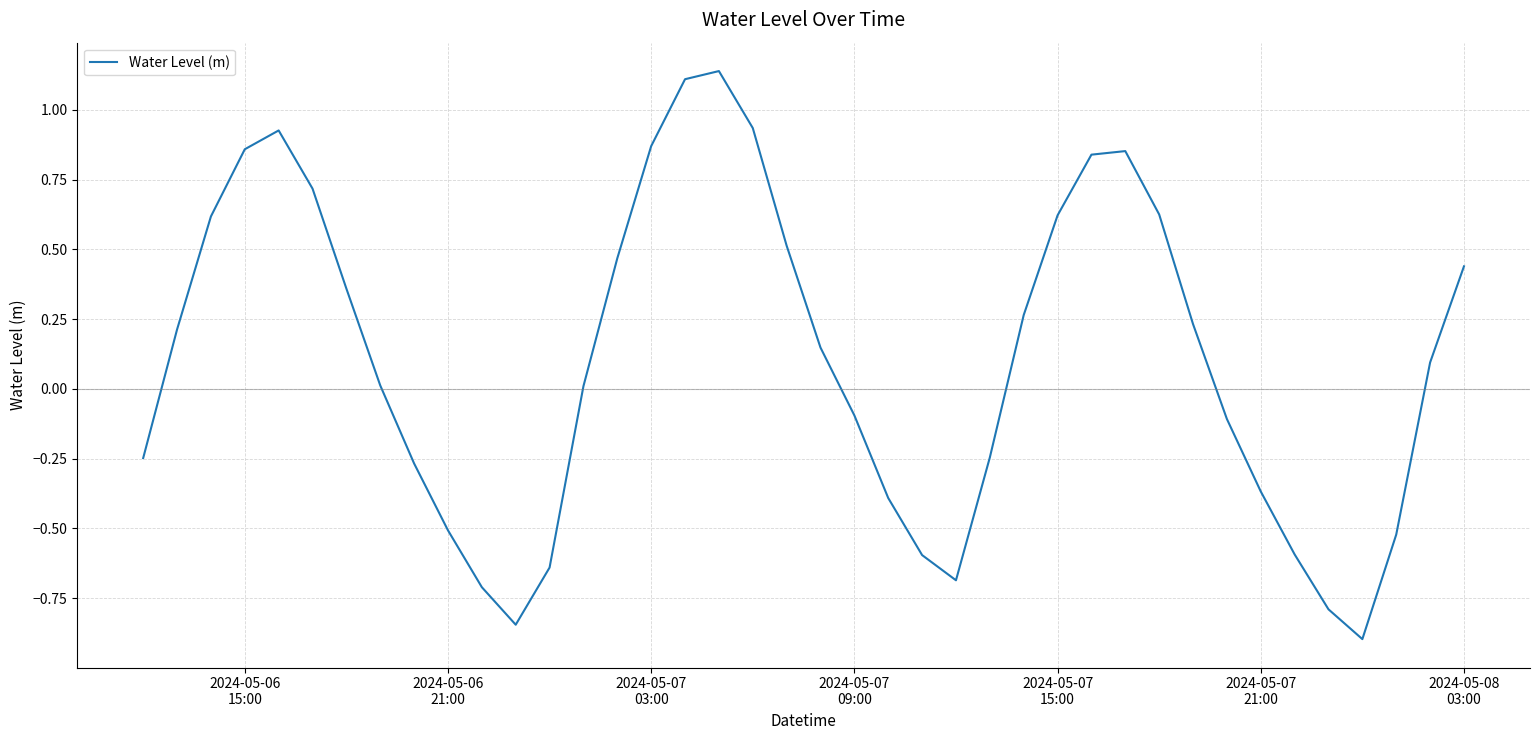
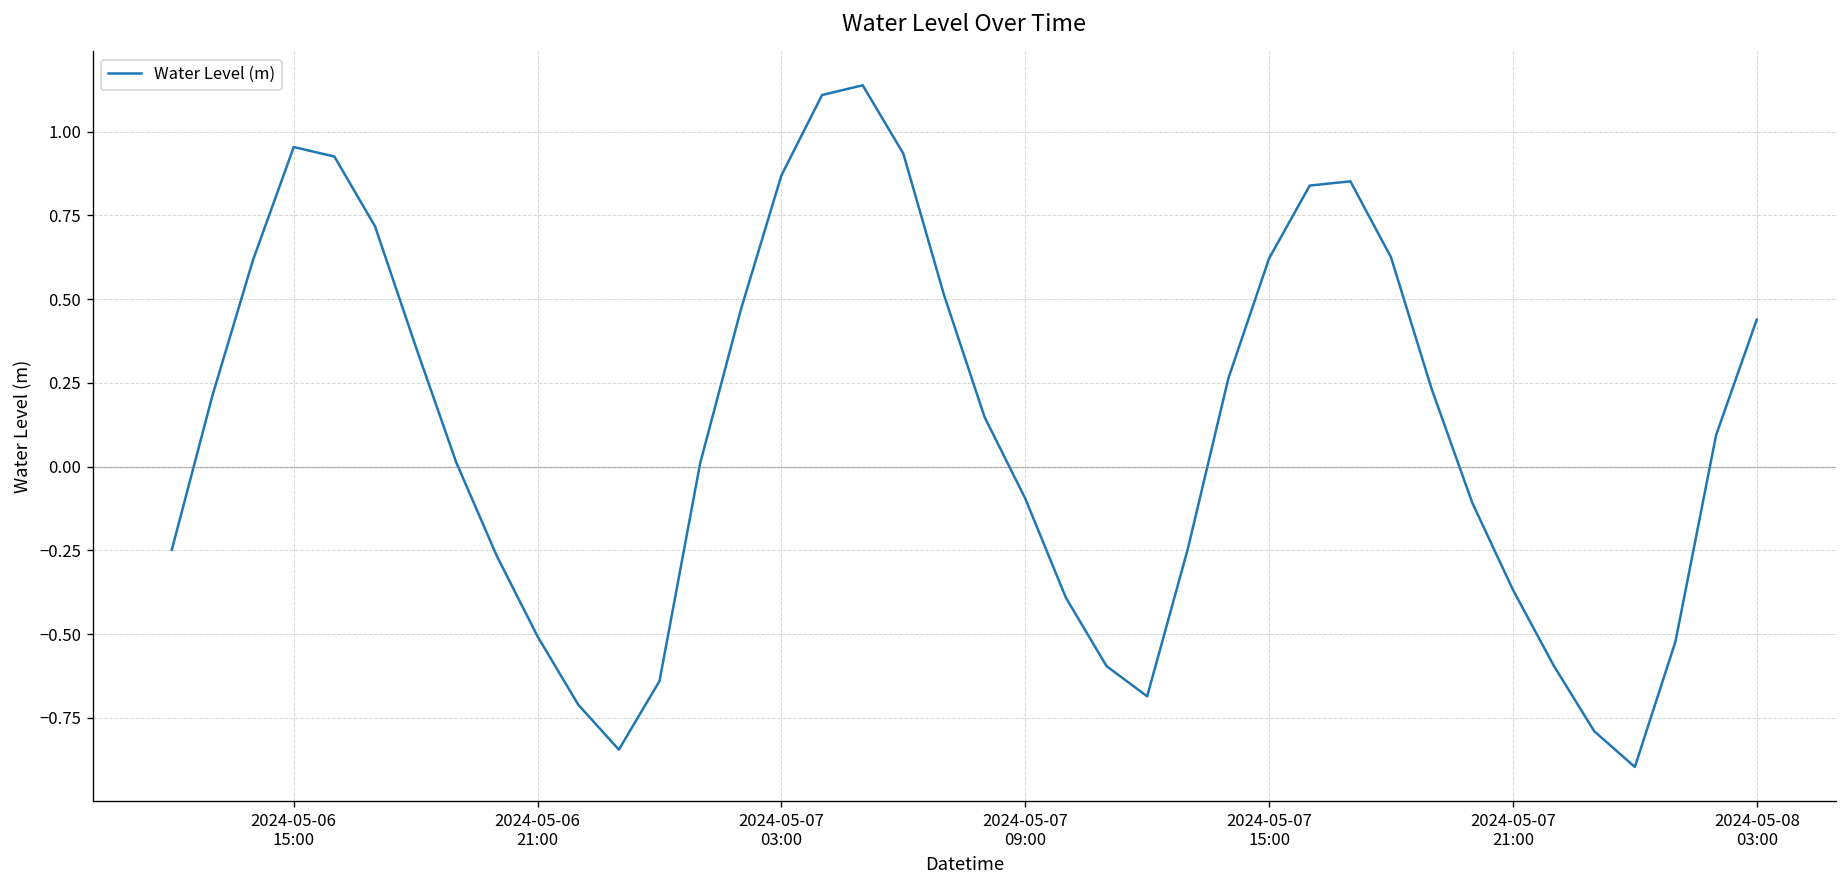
  {
-   "2024-05-06 15:00": 0.86,
+   "2024-05-06 15:00": 0.95,
    "2024-05-06 21:00": -0.51,
    "2024-05-07 03:00": 0.87,
    "2024-05-07 09:00": -0.09,
    "2024-05-07 15:00": 0.62,
    "2024-05-07 21:00": -0.37,
    "2024-05-08 03:00": 0.44
  }
